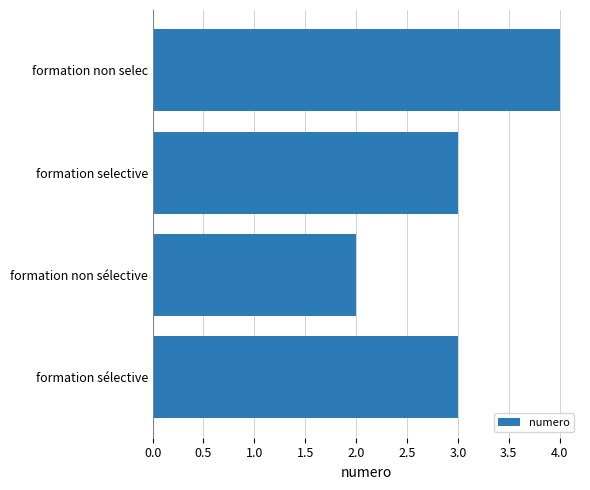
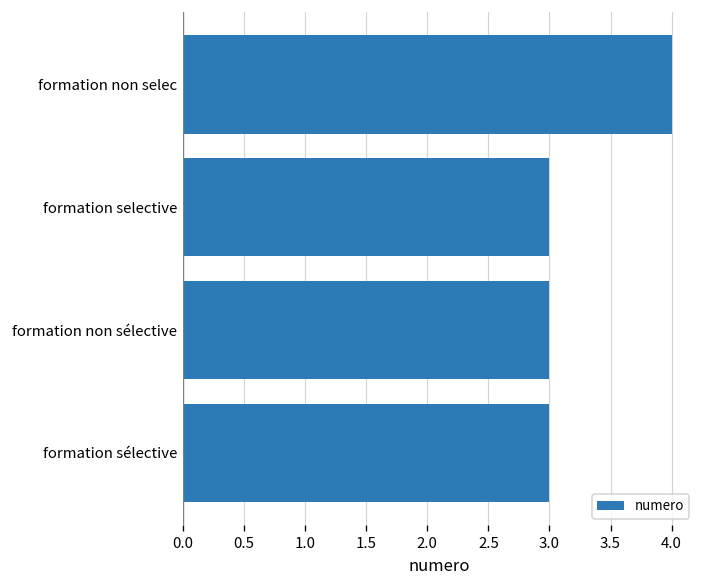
  {
    "formation non selec": 4,
    "formation selective": 3,
-   "formation non sélective": 2,
+   "formation non sélective": 3,
    "formation sélective": 3
  }
